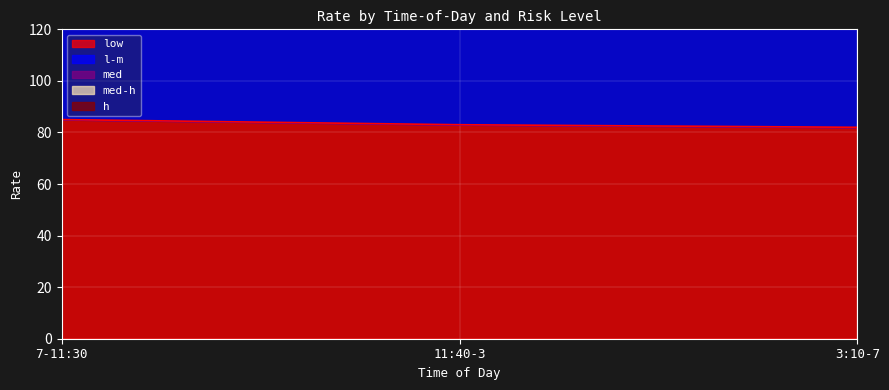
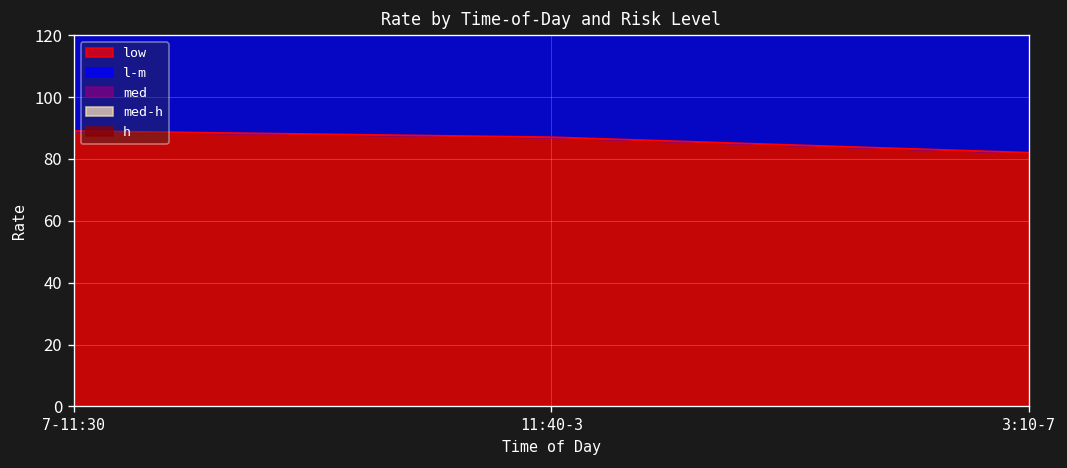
  {
    "low": {
-     "7-11:30": 85,
-     "11:40-3": 83,
+     "7-11:30": 89,
+     "11:40-3": 87,
      "3:10-7": 82
    }
  }
